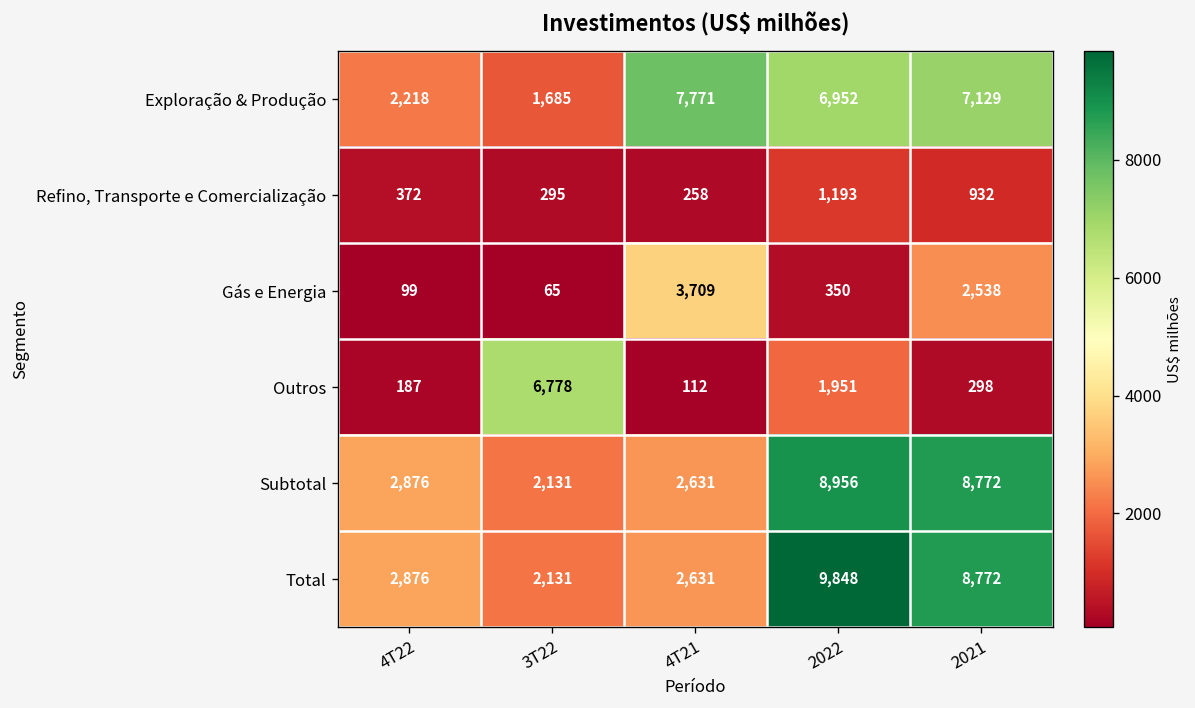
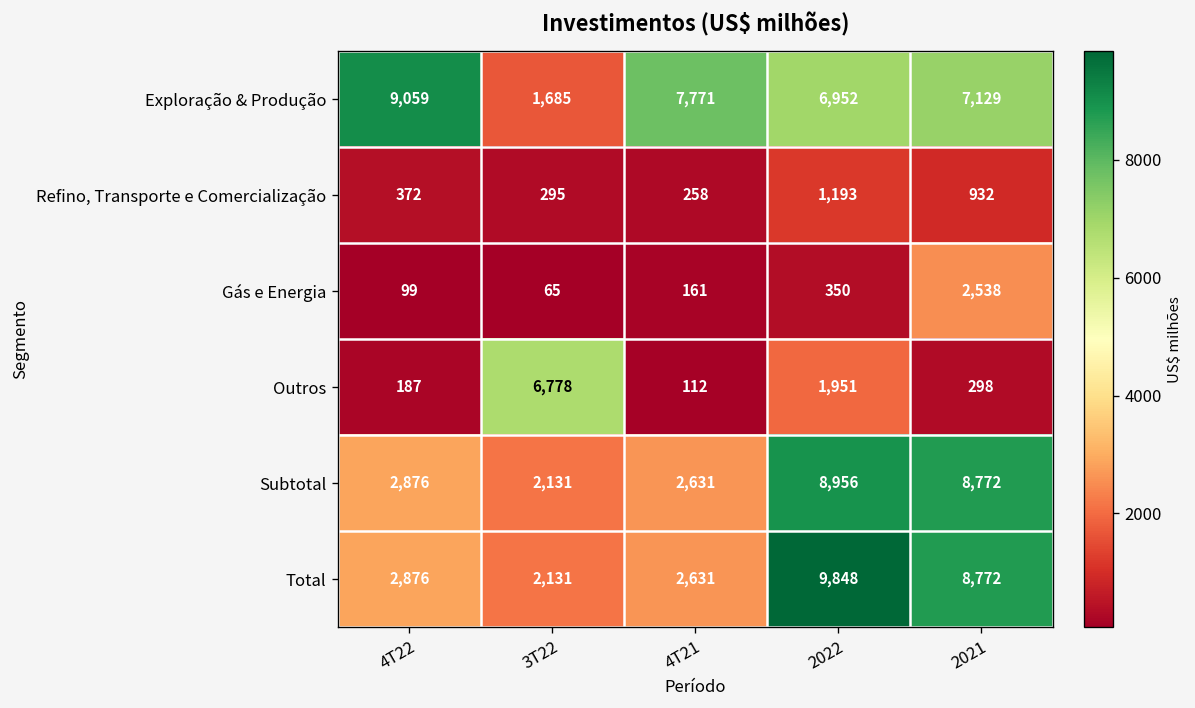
  {
    "Exploração & Produção": {
-     "4T22": "2,218",
+     "4T22": "9,059",
      "3T22": "1,685",
      "4T21": "7,771",
      "2022": "6,952",
      "2021": "7,129"
    },
    "Refino, Transporte e Comercialização": {
      "4T22": "372",
      "3T22": "295",
      "4T21": "258",
      "2022": "1,193",
      "2021": "932"
    },
    "Gás e Energia": {
      "4T22": "99",
      "3T22": "65",
-     "4T21": "3,709",
+     "4T21": "161",
      "2022": "350",
      "2021": "2,538"
    },
    "Outros": {
      "4T22": "187",
      "3T22": "6,778",
      "4T21": "112",
      "2022": "1,951",
      "2021": "298"
    },
    "Subtotal": {
      "4T22": "2,876",
      "3T22": "2,131",
      "4T21": "2,631",
      "2022": "8,956",
      "2021": "8,772"
    },
    "Total": {
      "4T22": "2,876",
      "3T22": "2,131",
      "4T21": "2,631",
      "2022": "9,848",
      "2021": "8,772"
    }
  }
